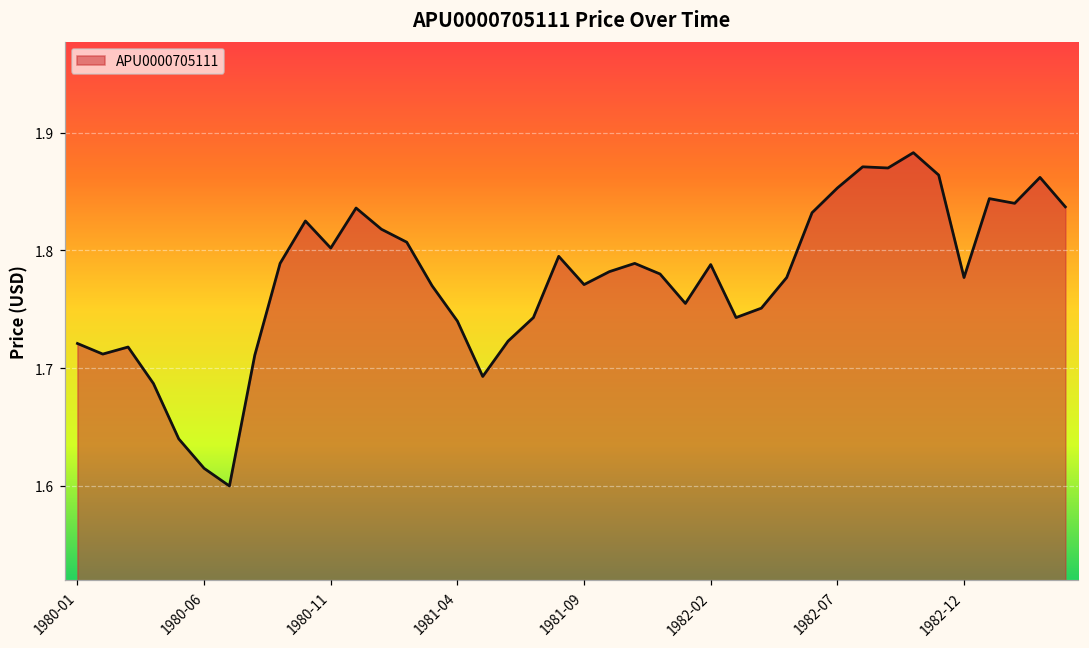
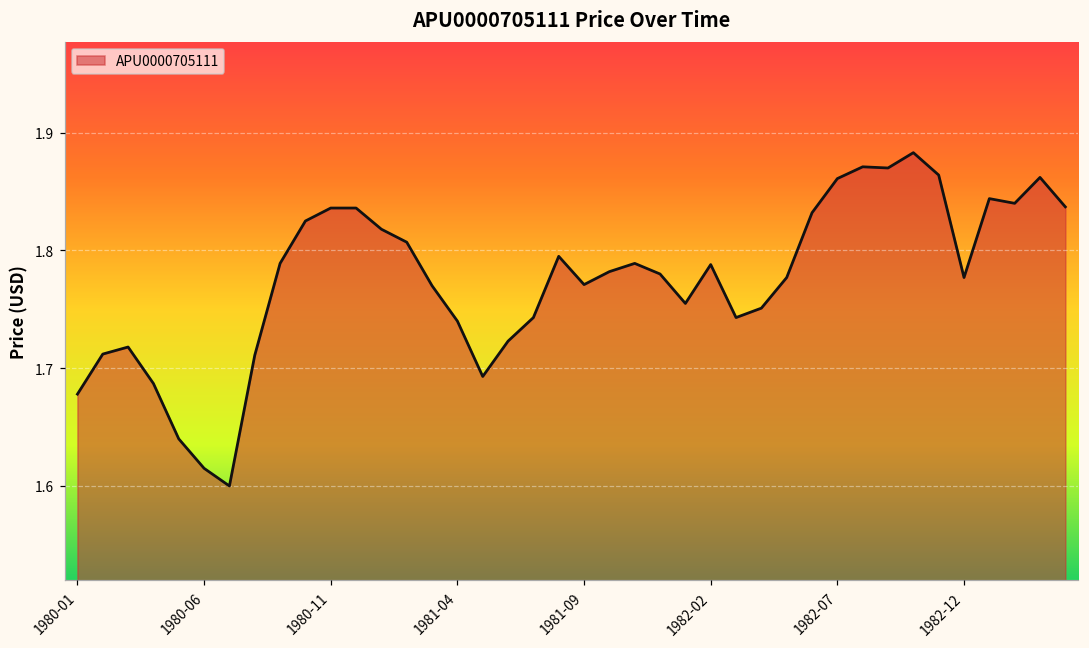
  {
-   "1980-01": 1.721,
+   "1980-01": 1.678,
    "1980-06": 1.615,
-   "1980-11": 1.802,
+   "1980-11": 1.836,
    "1981-04": 1.740,
    "1981-09": 1.771,
    "1982-02": 1.788,
-   "1982-07": 1.853,
+   "1982-07": 1.861,
    "1982-12": 1.777
  }
